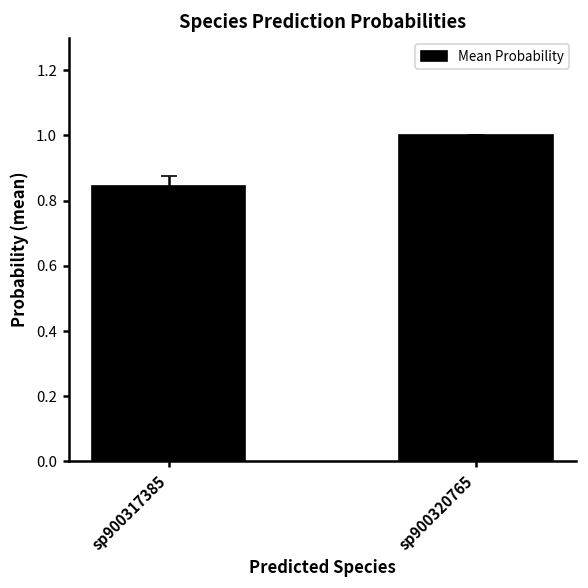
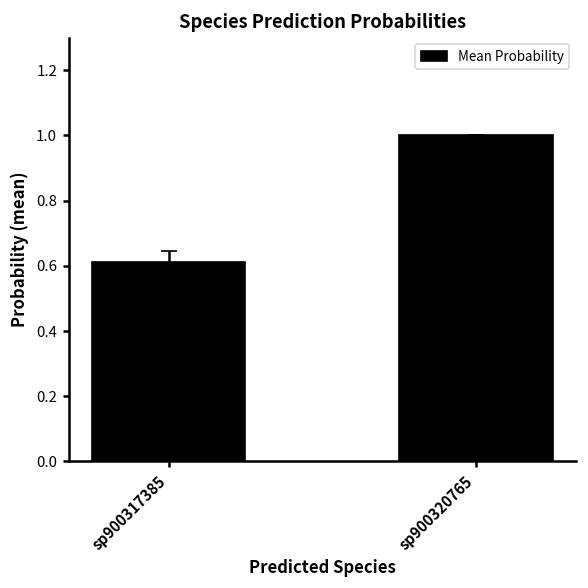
  {
    "Mean Probability": {
-     "sp900317385": 0.84,
+     "sp900317385": 0.61,
      "sp900320765": 1.00
    }
  }
